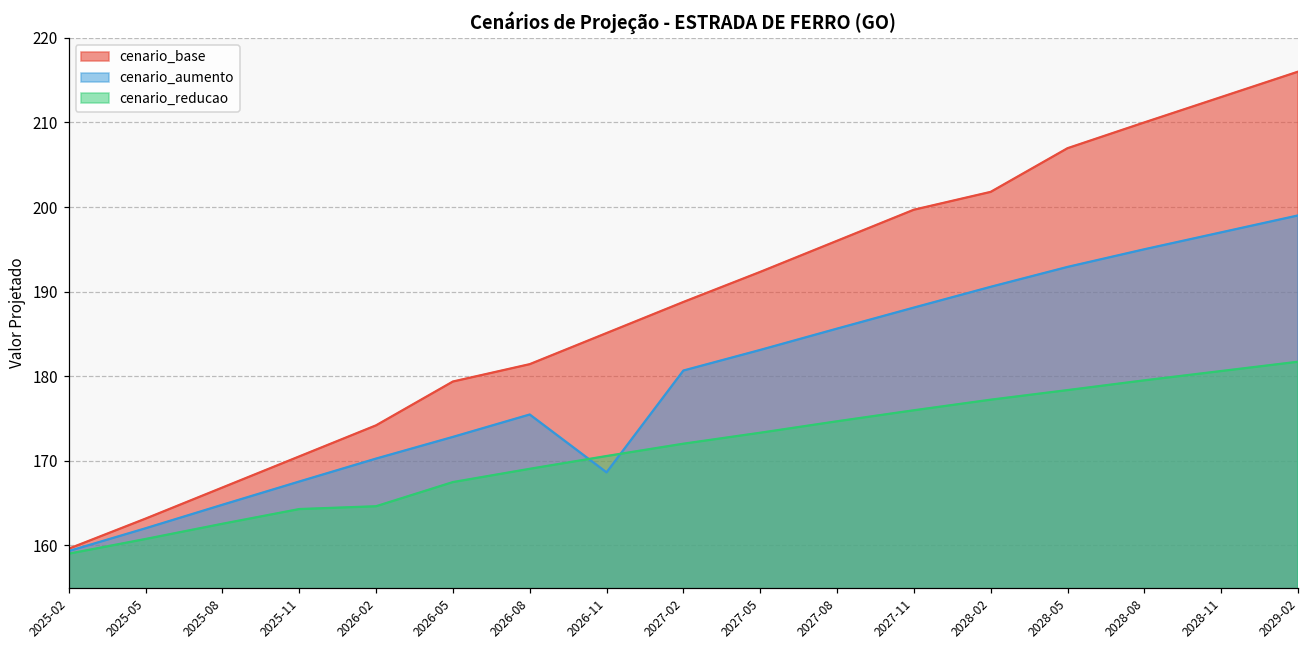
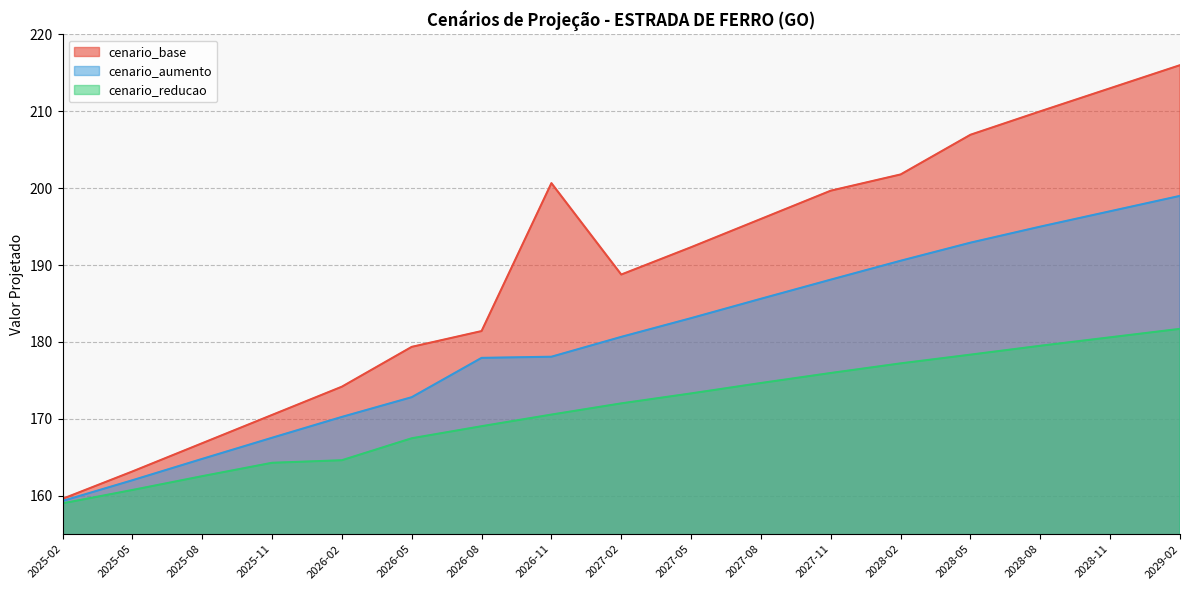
  {
    "cenario_base": {
      "2025-05": 163,
      "2025-08": 167,
      "2025-11": 171,
      "2026-02": 174,
      "2026-05": 179,
      "2026-08": 181,
-     "2026-11": 185,
+     "2026-11": 201,
      "2027-02": 189,
      "2027-05": 192,
      "2027-08": 196,
      "2027-11": 200,
      "2028-02": 202,
      "2028-05": 207,
      "2028-08": 210,
      "2028-11": 213,
      "2029-02": 216
    },
    "cenario_aumento": {
      "2025-05": 162,
      "2025-08": 165,
      "2025-11": 168,
      "2026-02": 170,
      "2026-05": 173,
-     "2026-08": 175,
-     "2026-11": 169,
+     "2026-08": 178,
+     "2026-11": 178,
      "2027-02": 181,
      "2027-05": 183,
      "2027-08": 186,
      "2027-11": 188,
      "2028-02": 191,
      "2028-05": 193,
      "2028-08": 195,
      "2028-11": 197,
      "2029-02": 199
    },
    "cenario_reducao": {
      "2025-05": 161,
      "2025-08": 163,
      "2025-11": 164,
      "2026-02": 165,
      "2026-05": 167,
      "2026-08": 169,
      "2026-11": 171,
      "2027-02": 172,
      "2027-05": 173,
      "2027-08": 175,
      "2027-11": 176,
      "2028-02": 177,
      "2028-05": 178,
      "2028-08": 180,
      "2028-11": 181,
      "2029-02": 182
    }
  }
